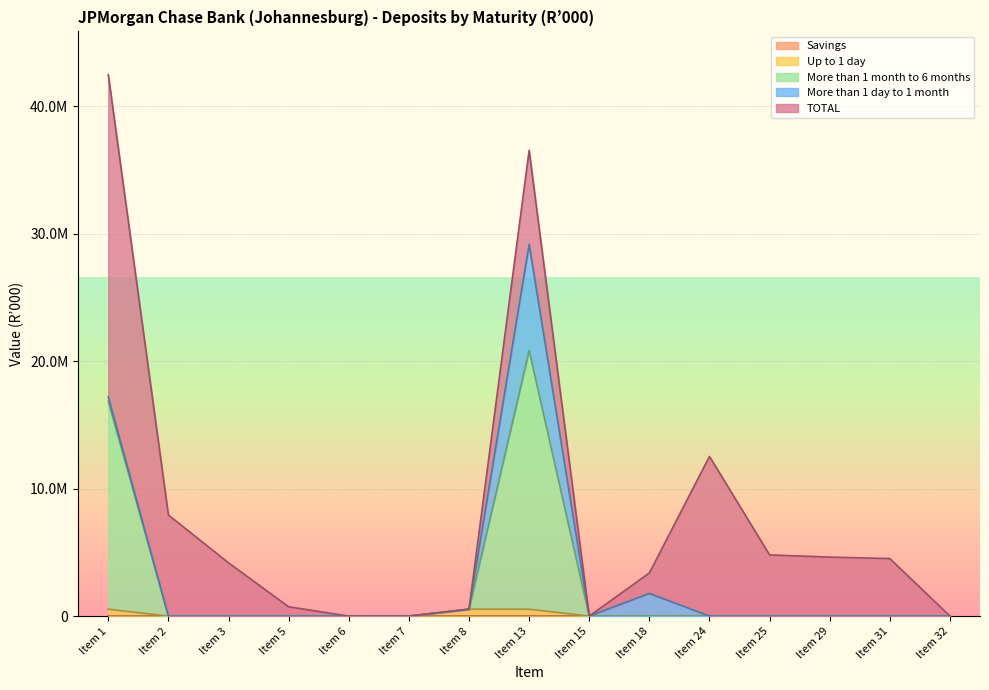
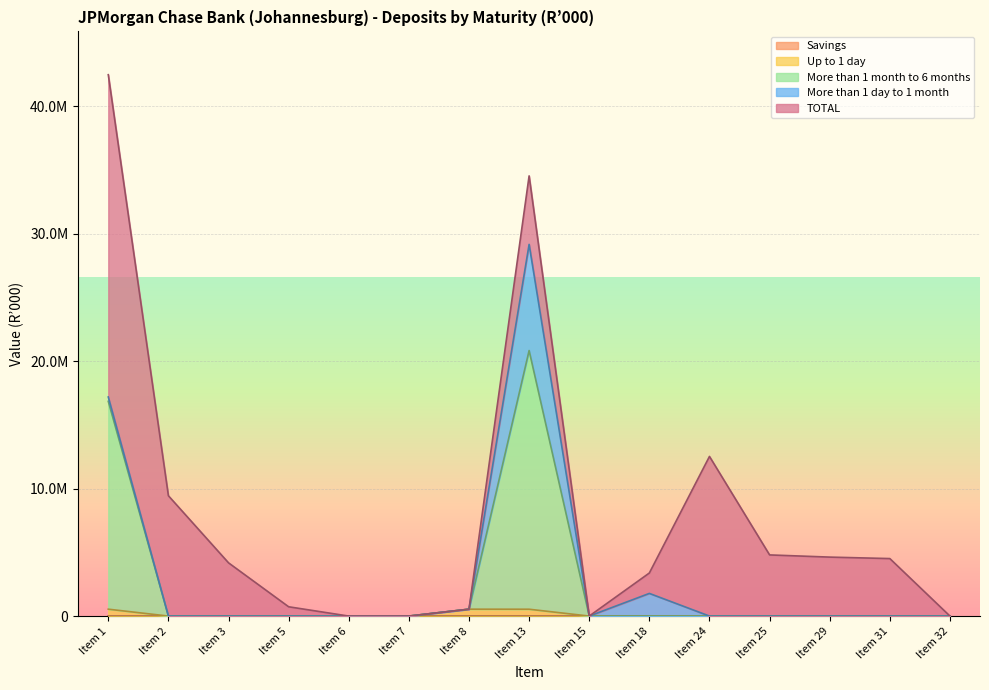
  {
    "More than 1 month to 6 months": {
      "Item 1": 16300000,
      "Item 13": 20300000
    },
    "More than 1 day to 1 month": {
      "Item 1": 300000,
      "Item 13": 8300000,
      "Item 18": 1800000
    },
    "TOTAL": {
      "Item 1": 25300000,
-     "Item 2": 7900000,
+     "Item 2": 9400000,
      "Item 3": 4200000,
      "Item 5": 700000,
-     "Item 13": 7400000,
+     "Item 13": 5400000,
      "Item 18": 1600000,
      "Item 24": 12500000,
      "Item 25": 4800000,
      "Item 29": 4600000,
      "Item 31": 4500000
    }
  }
